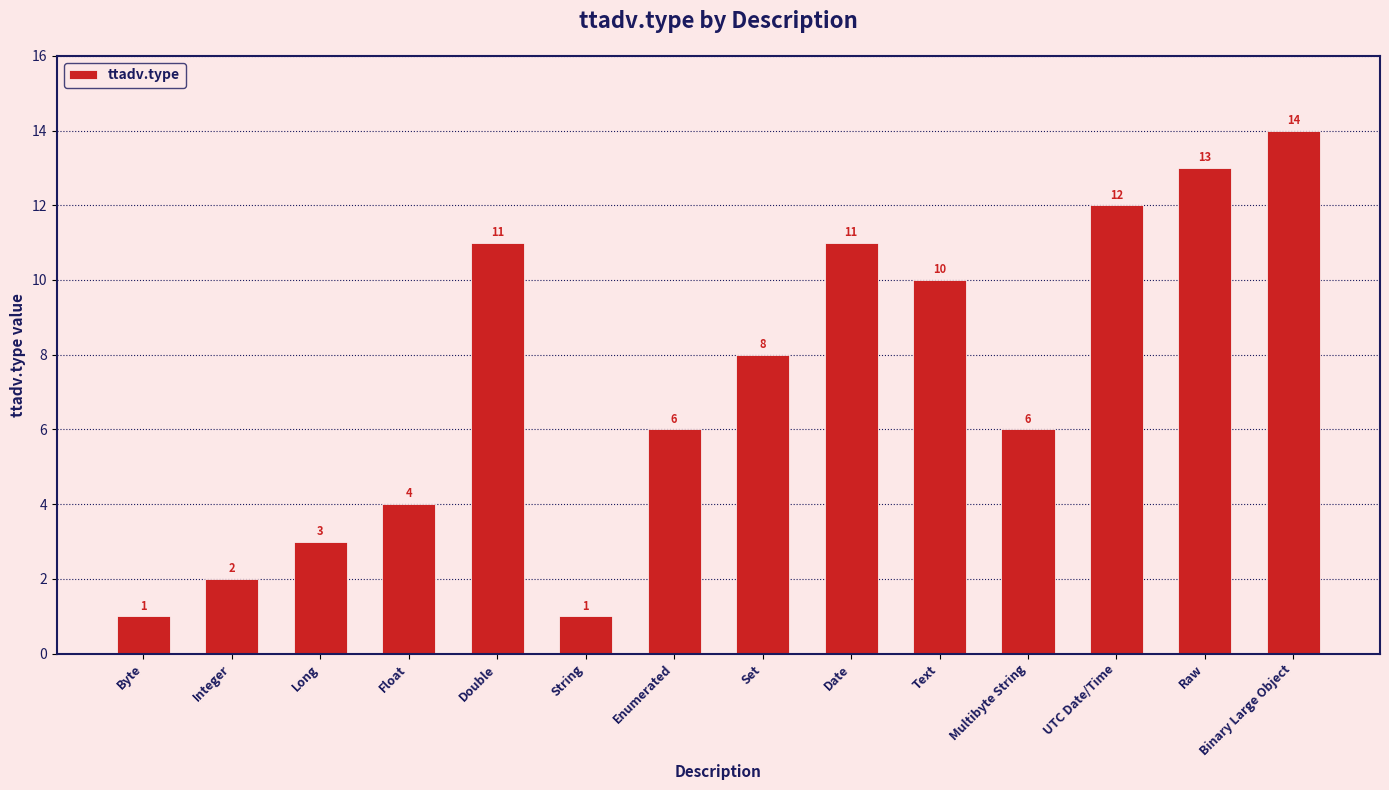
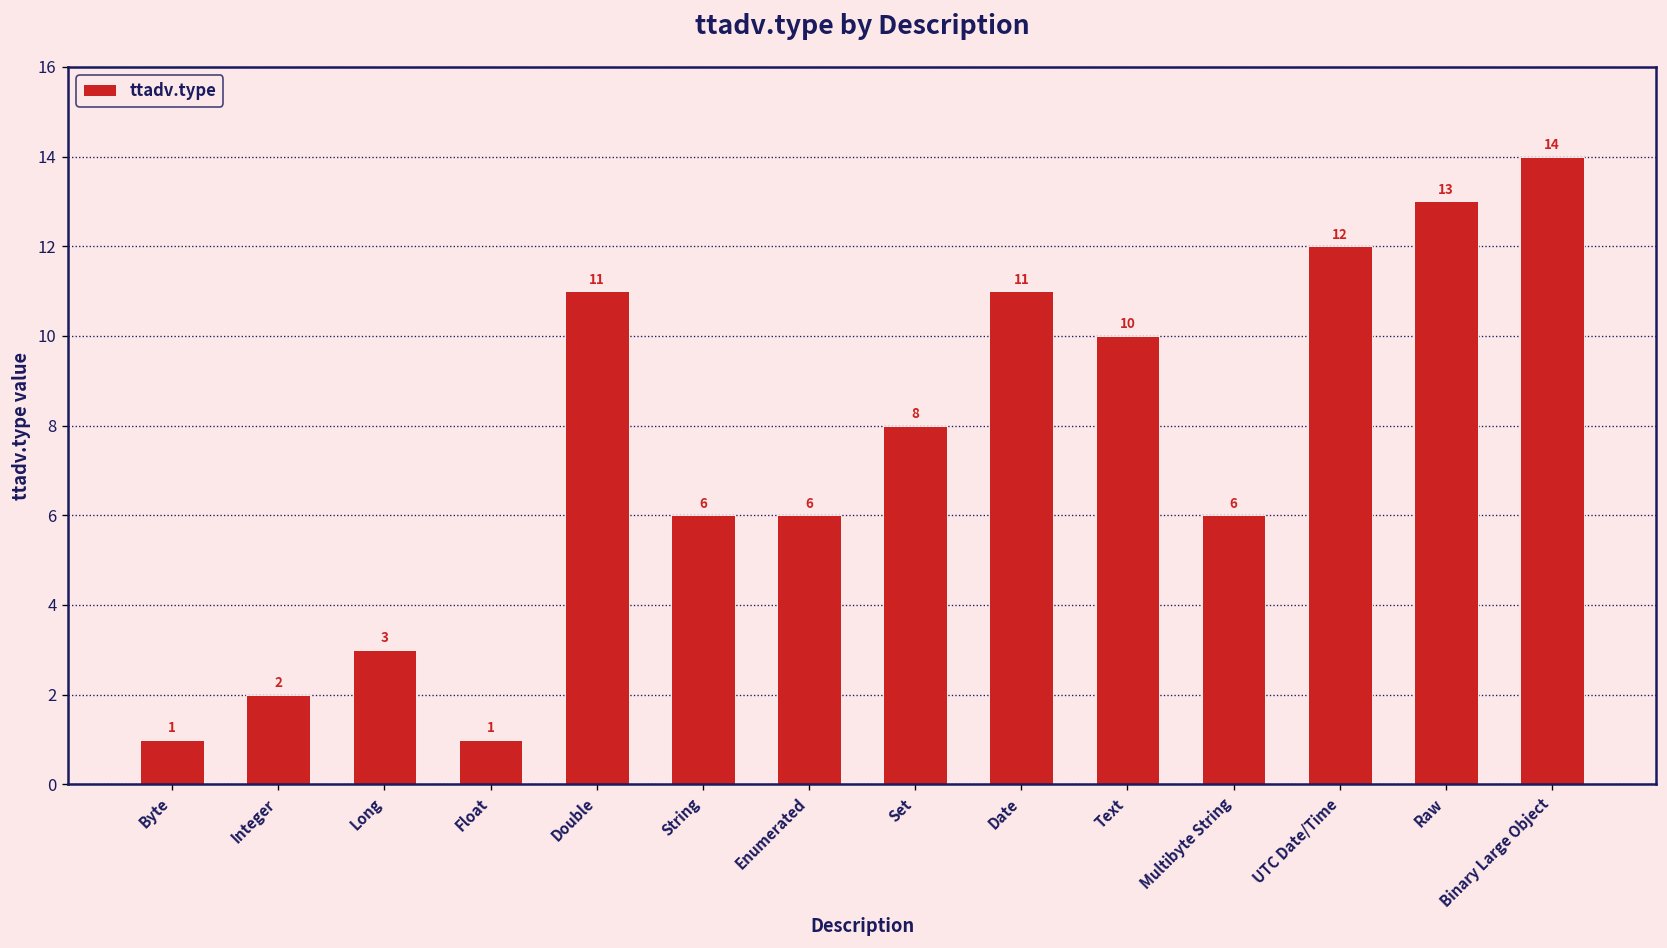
  {
    "Byte": 1,
    "Integer": 2,
    "Long": 3,
-   "Float": 4,
+   "Float": 1,
    "Double": 11,
-   "String": 1,
+   "String": 6,
    "Enumerated": 6,
    "Set": 8,
    "Date": 11,
    "Text": 10,
    "Multibyte String": 6,
    "UTC Date/Time": 12,
    "Raw": 13,
    "Binary Large Object": 14
  }
